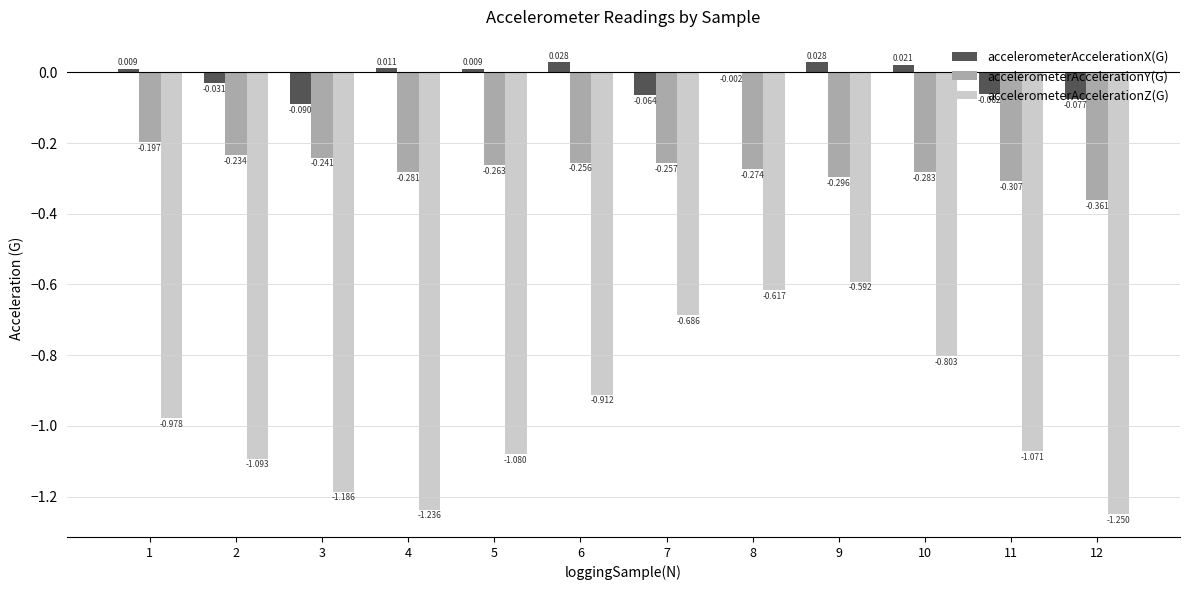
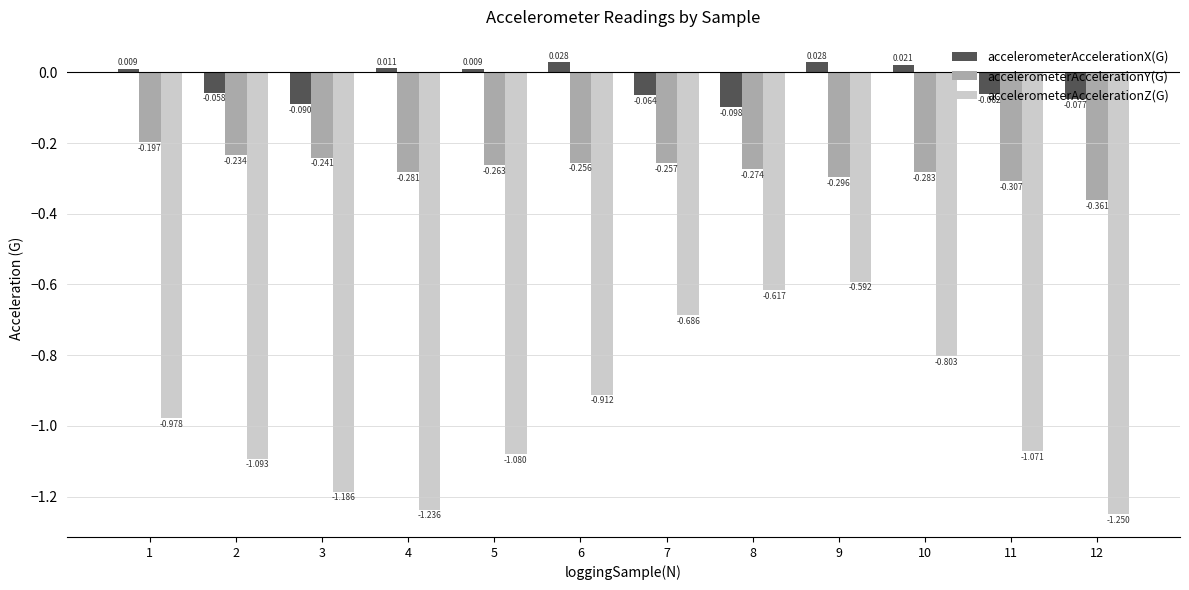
  {
    "accelerometerAccelerationX(G)": {
      "1": 0.009,
-     "2": -0.031,
+     "2": -0.058,
      "3": -0.090,
      "4": 0.011,
      "5": 0.009,
      "6": 0.028,
      "7": -0.064,
-     "8": -0.002,
+     "8": -0.098,
      "9": 0.028,
      "10": 0.021,
      "11": -0.062,
      "12": -0.077
    }
  }
